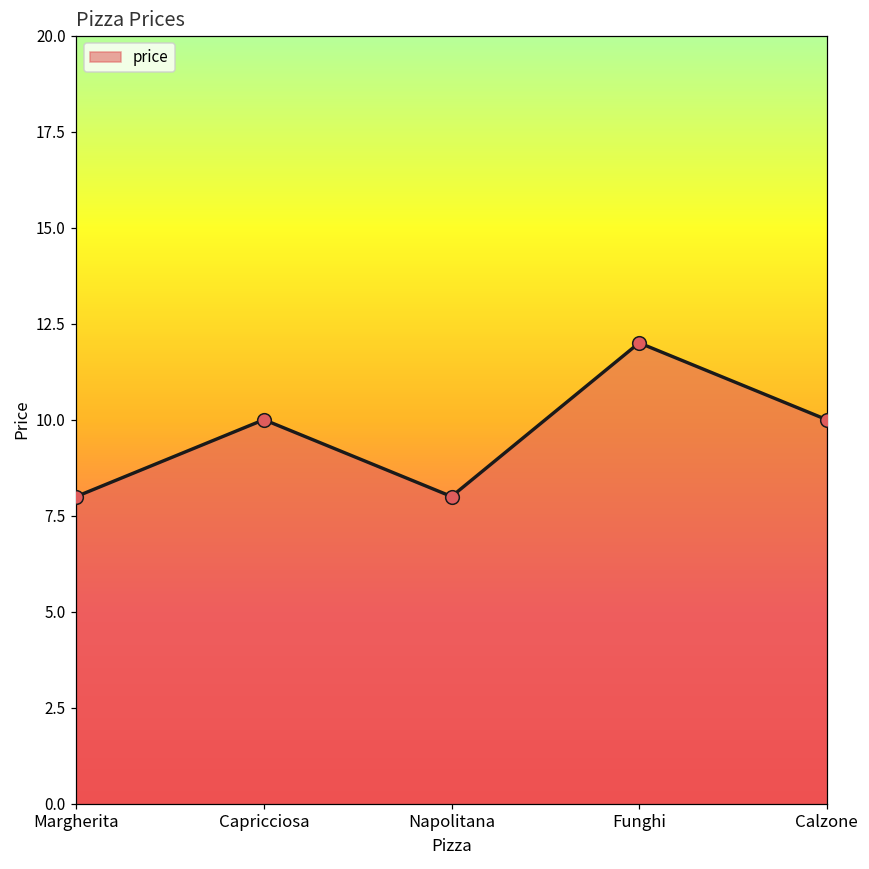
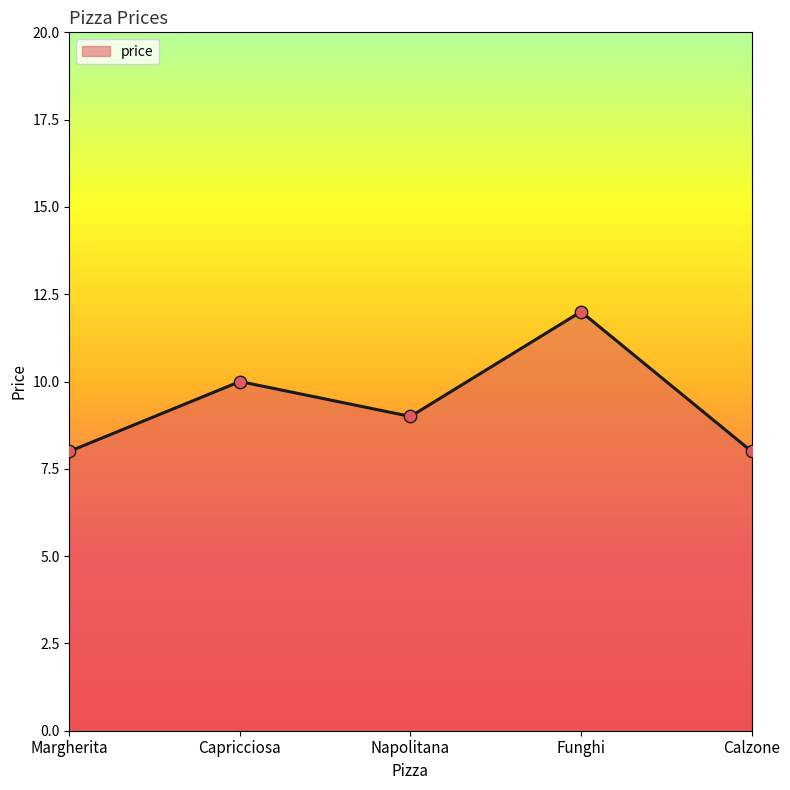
  {
    "Margherita": 8,
    "Capricciosa": 10,
-   "Napolitana": 8,
+   "Napolitana": 9,
    "Funghi": 12,
-   "Calzone": 10
+   "Calzone": 8
  }
